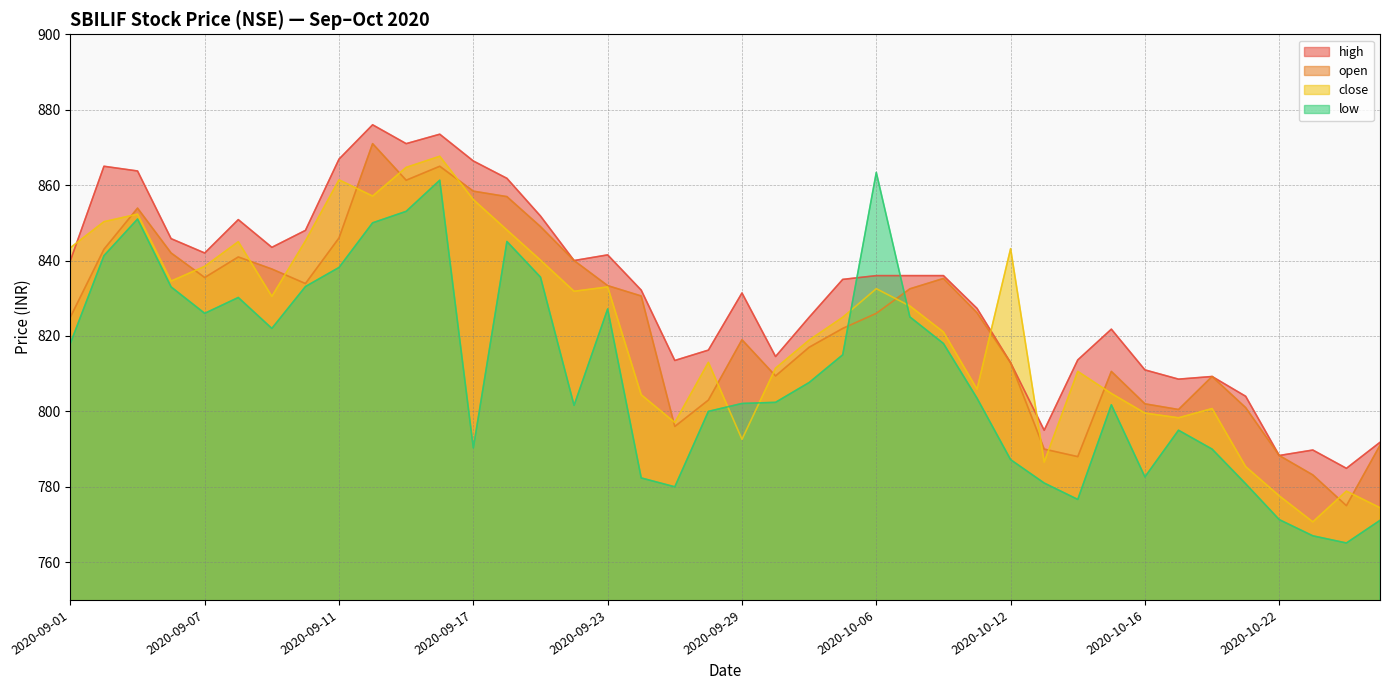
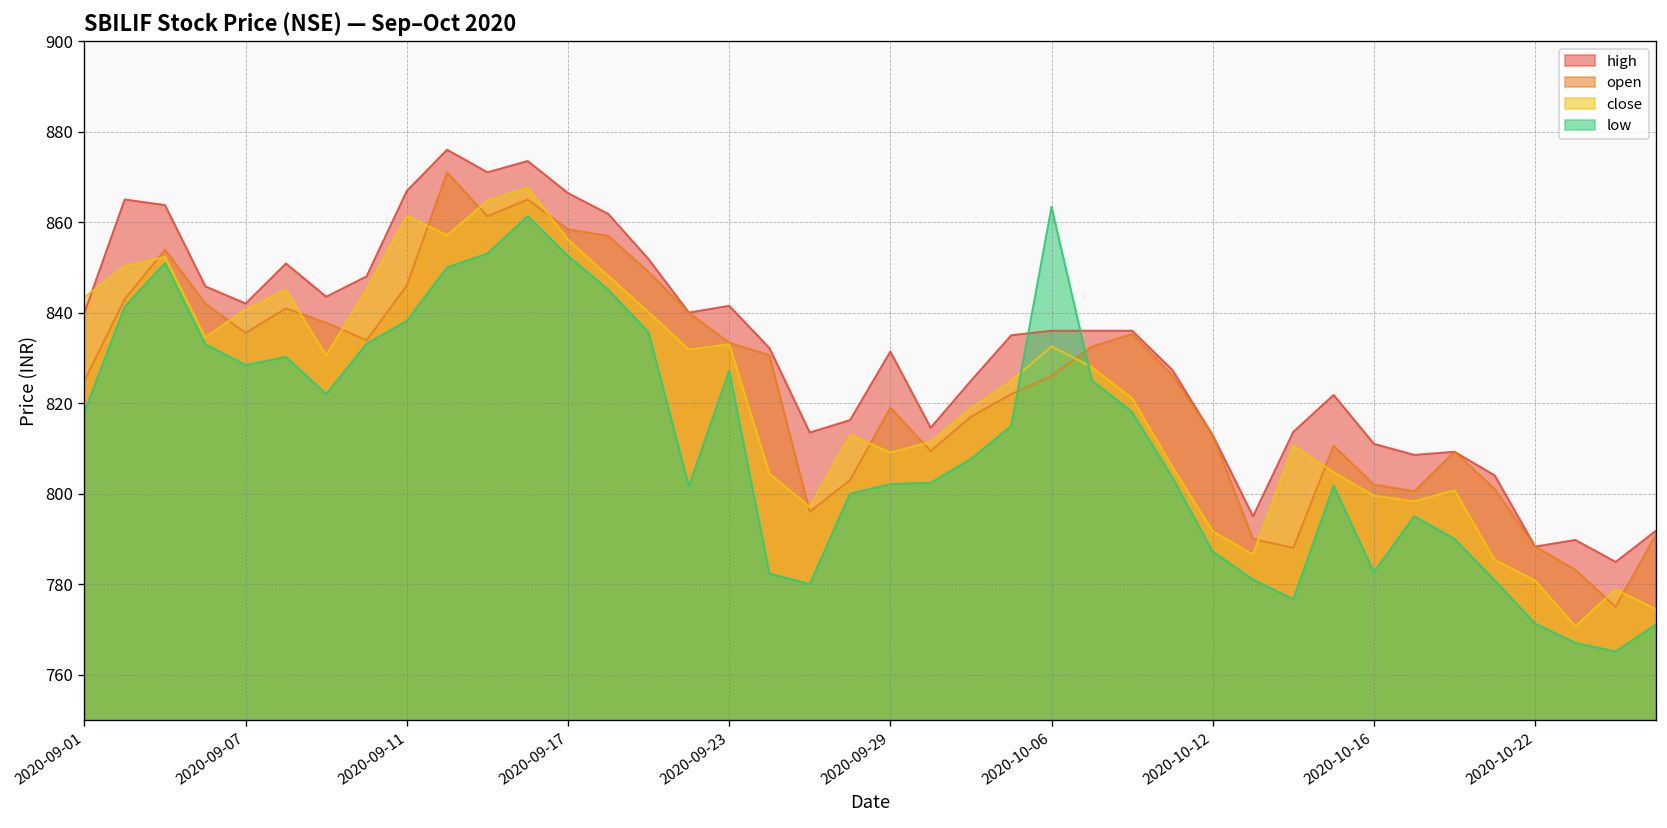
  {
    "close": {
      "2020-09-01": 843,
-     "2020-09-07": 838,
+     "2020-09-07": 841,
      "2020-09-11": 861,
      "2020-09-17": 856,
-     "2020-09-29": 793,
+     "2020-09-29": 809,
      "2020-10-06": 833,
-     "2020-10-12": 843,
+     "2020-10-12": 792,
      "2020-10-16": 800,
-     "2020-10-22": 778
+     "2020-10-22": 781
    },
    "low": {
      "2020-09-01": 818,
-     "2020-09-07": 826,
+     "2020-09-07": 828,
      "2020-09-11": 838,
-     "2020-09-17": 790,
+     "2020-09-17": 853,
      "2020-09-23": 827,
      "2020-09-29": 802,
      "2020-10-06": 863,
      "2020-10-12": 787,
      "2020-10-16": 783,
      "2020-10-22": 771
    }
  }
